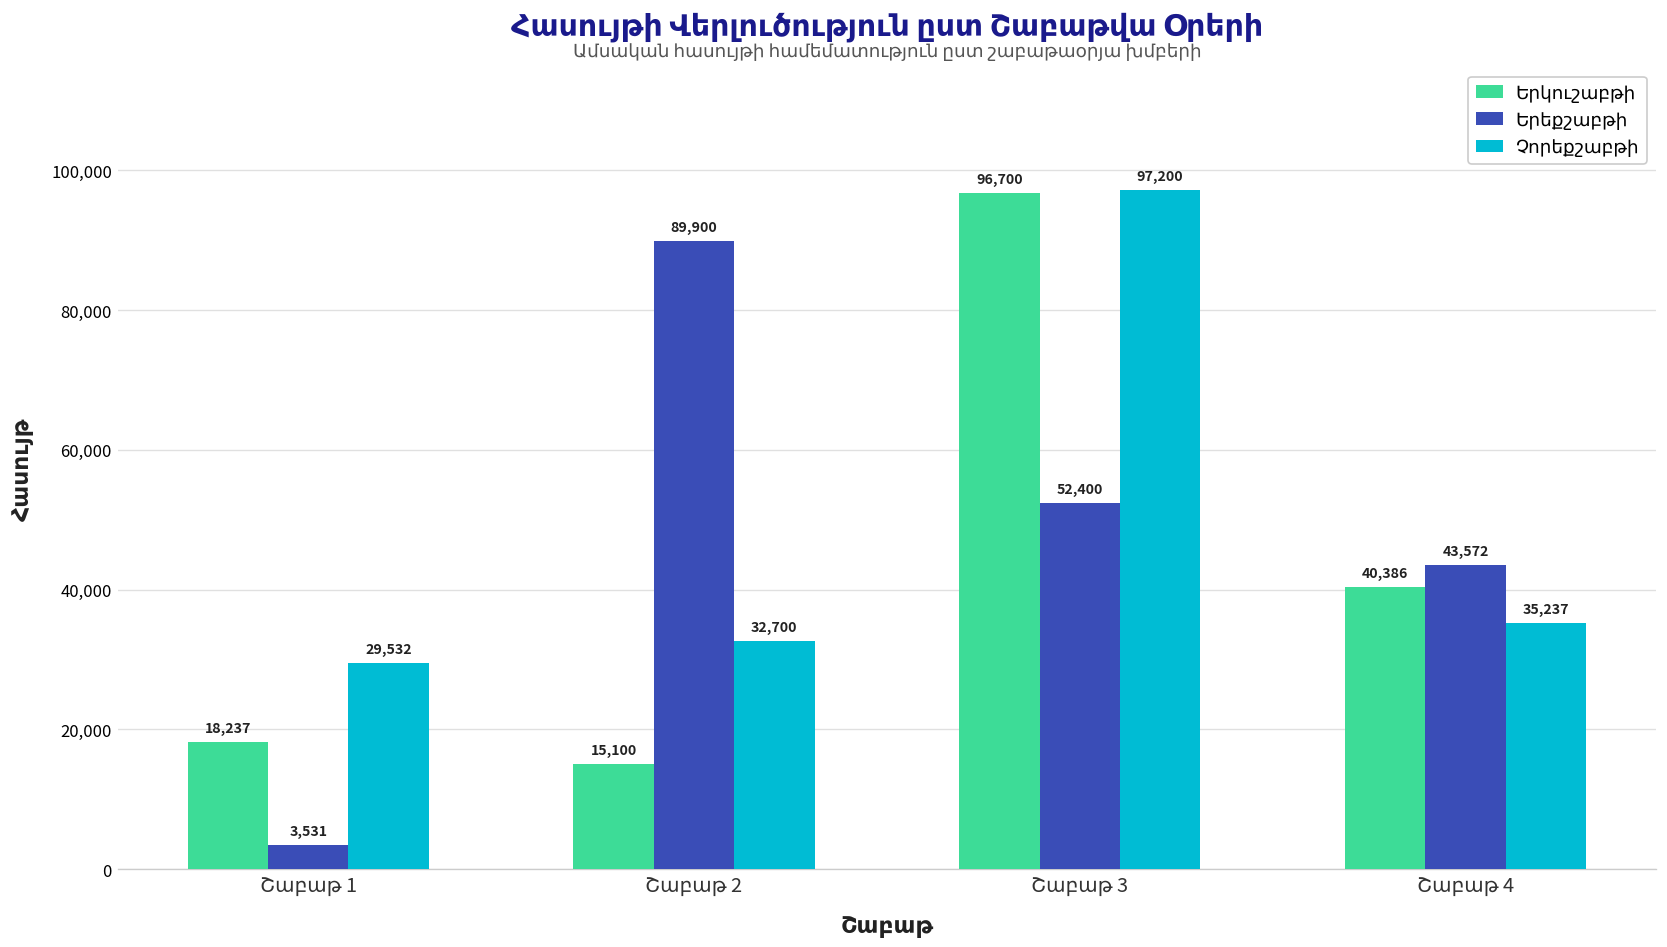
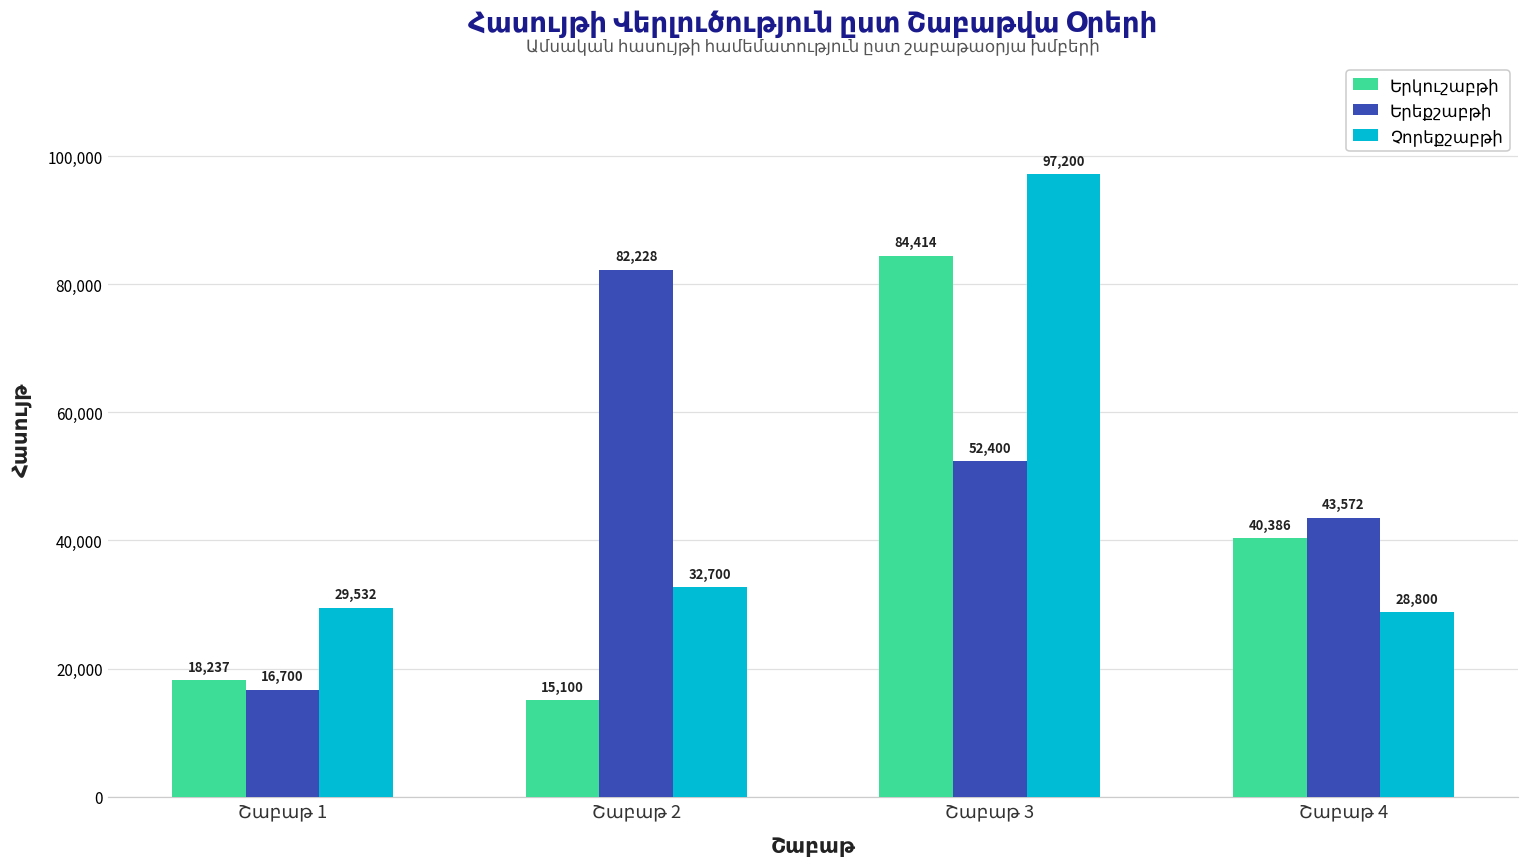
  {
    "Երկուշաբթի": {
      "Շաբաթ 1": "18,237",
      "Շաբաթ 2": "15,100",
-     "Շաբաթ 3": "96,700",
+     "Շաբաթ 3": "84,414",
      "Շաբաթ 4": "40,386"
    },
    "Երեքշաբթի": {
-     "Շաբաթ 1": "3,531",
-     "Շաբաթ 2": "89,900",
+     "Շաբաթ 1": "16,700",
+     "Շաբաթ 2": "82,228",
      "Շաբաթ 3": "52,400",
      "Շաբաթ 4": "43,572"
    },
    "Չորեքշաբթի": {
      "Շաբաթ 1": "29,532",
      "Շաբաթ 2": "32,700",
      "Շաբաթ 3": "97,200",
-     "Շաբաթ 4": "35,237"
+     "Շաբաթ 4": "28,800"
    }
  }
